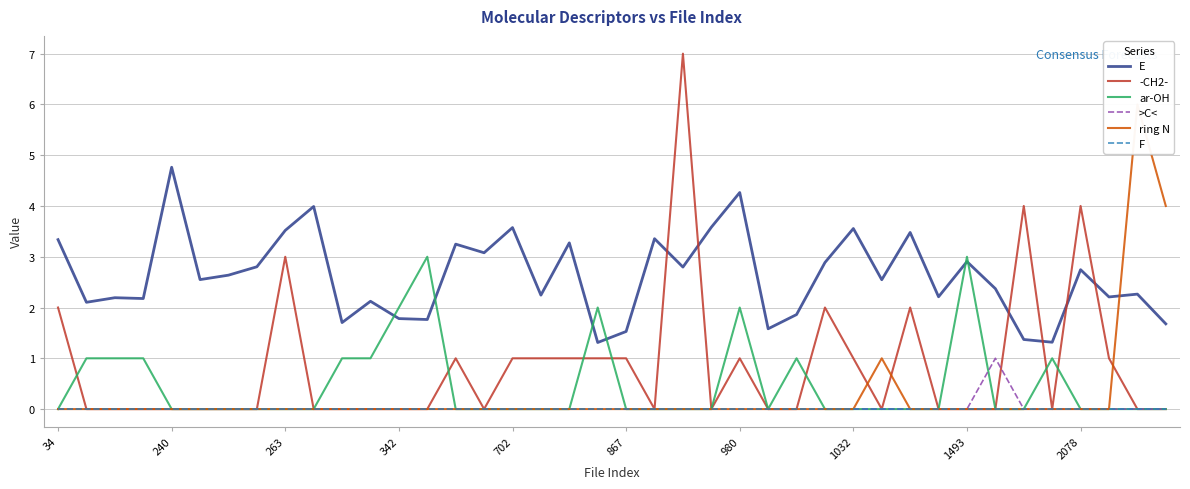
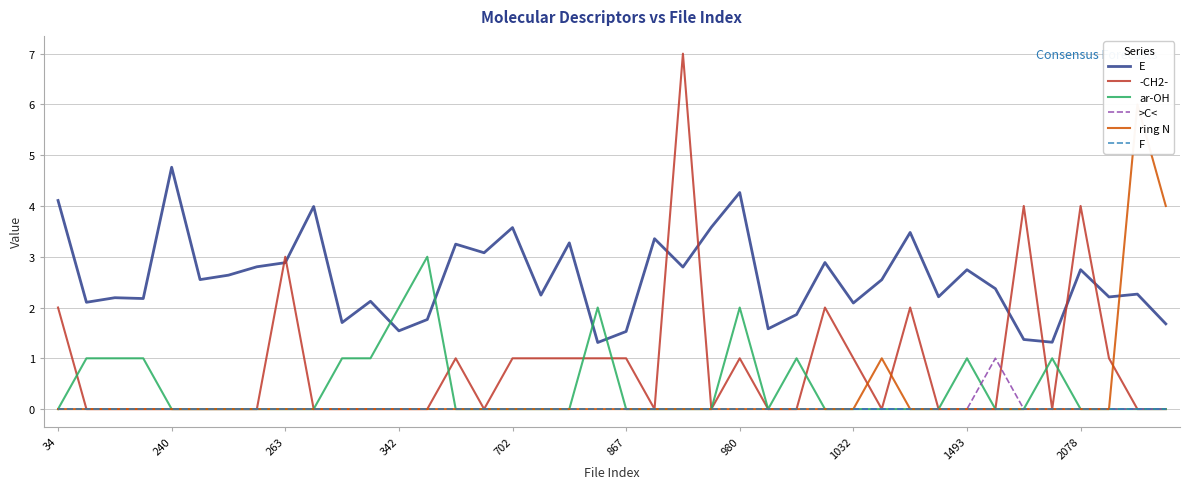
  {
    "E": {
-     "34": 3.3,
+     "34": 4.1,
      "240": 4.8,
-     "263": 3.5,
-     "342": 1.8,
+     "263": 2.9,
+     "342": 1.5,
      "702": 3.6,
      "867": 1.5,
      "980": 4.3,
-     "1032": 3.6,
-     "1493": 2.9,
+     "1032": 2.1,
+     "1493": 2.7,
      "2078": 2.7
    },
    "ar-OH": {
      "342": 2,
      "980": 2,
-     "1493": 3
+     "1493": 1
    }
  }
